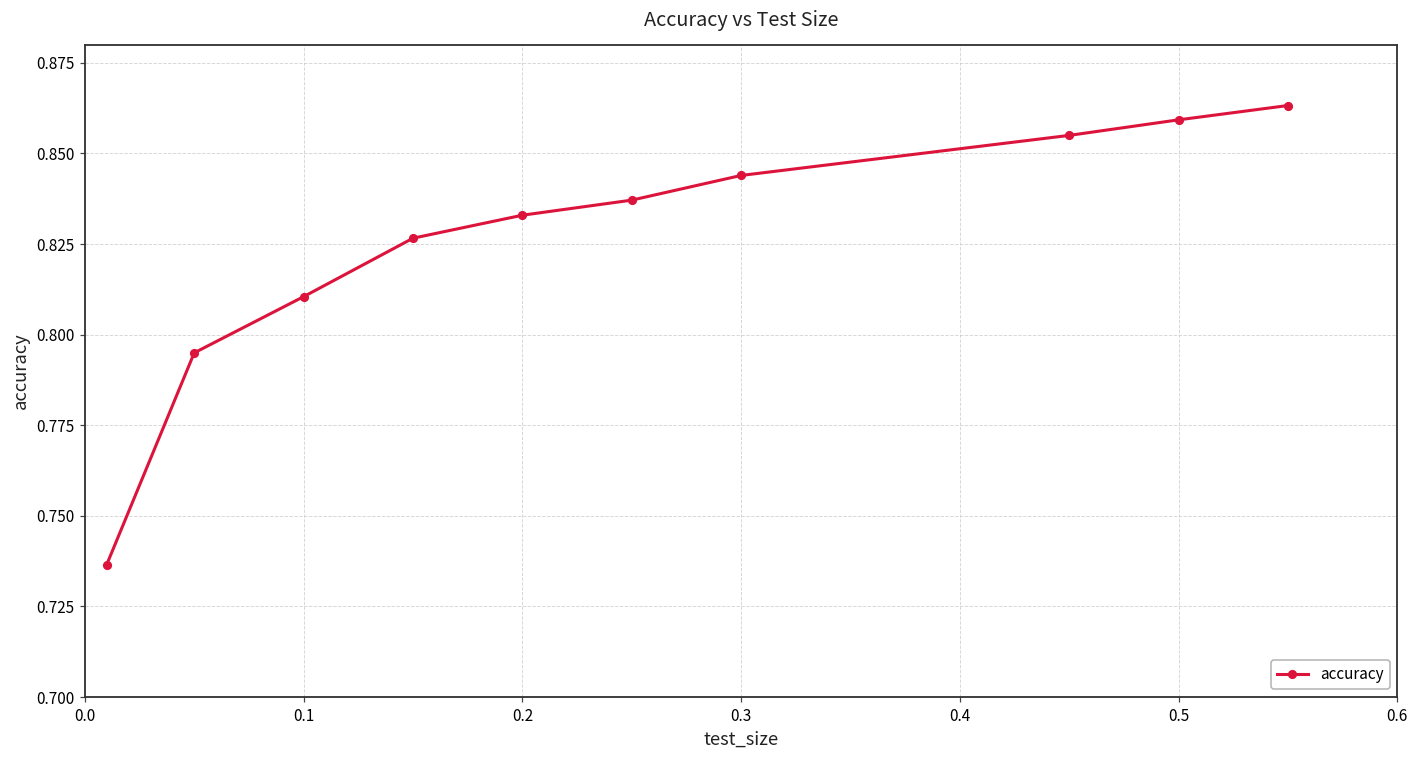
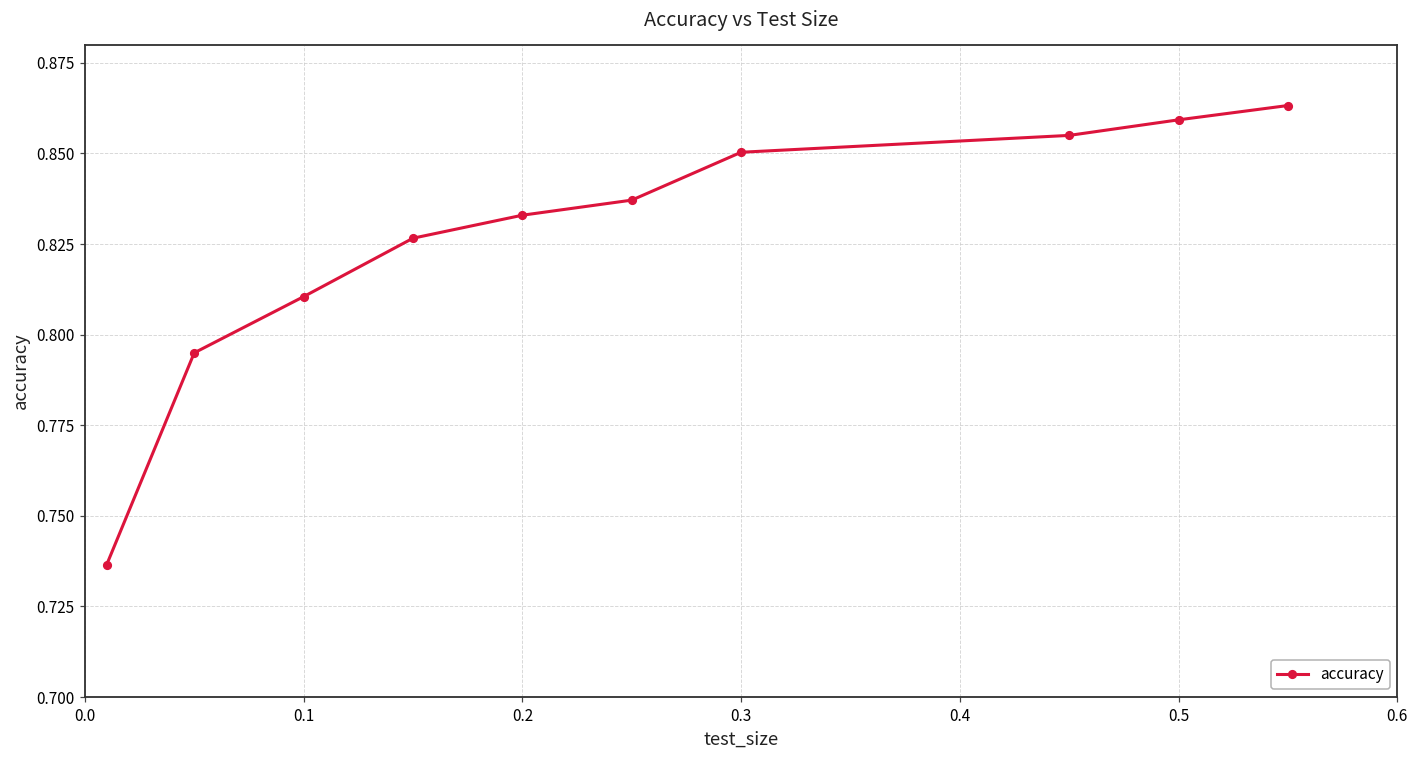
  {
    "0.1": 0.810,
    "0.2": 0.833,
-   "0.3": 0.844,
+   "0.3": 0.850,
    "0.5": 0.859
  }
